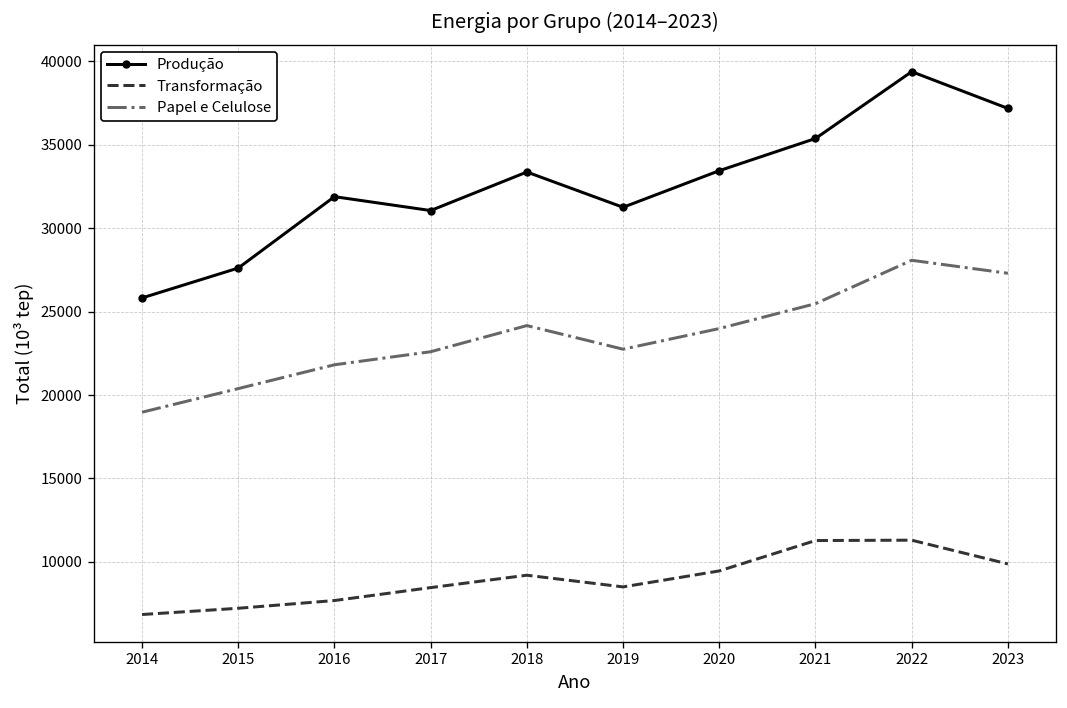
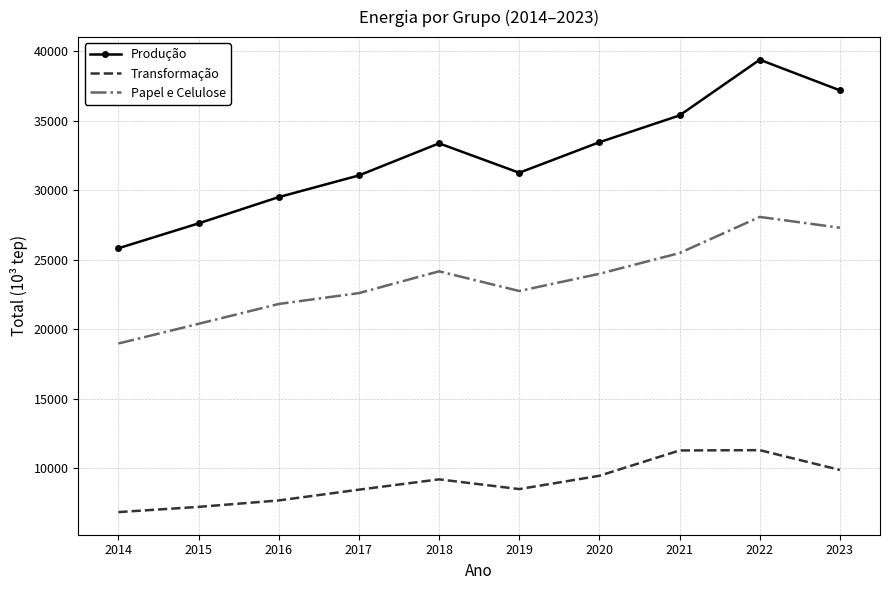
  {
    "Produção": {
      "2014": 25800,
      "2015": 27600,
-     "2016": 31900,
+     "2016": 29500,
      "2017": 31100,
      "2018": 33400,
      "2019": 31200,
      "2020": 33400,
      "2021": 35400,
      "2022": 39400,
      "2023": 37200
    },
    "Transformação": {
      "2014": 6800,
      "2015": 7200,
      "2016": 7700,
      "2017": 8500,
      "2018": 9200,
      "2019": 8500,
      "2020": 9500,
      "2021": 11300,
      "2022": 11300,
      "2023": 9900
    },
    "Papel e Celulose": {
      "2014": 19000,
      "2015": 20400,
      "2016": 21800,
      "2017": 22600,
      "2018": 24200,
      "2019": 22700,
      "2020": 24000,
      "2021": 25500,
      "2022": 28100,
      "2023": 27300
    }
  }
